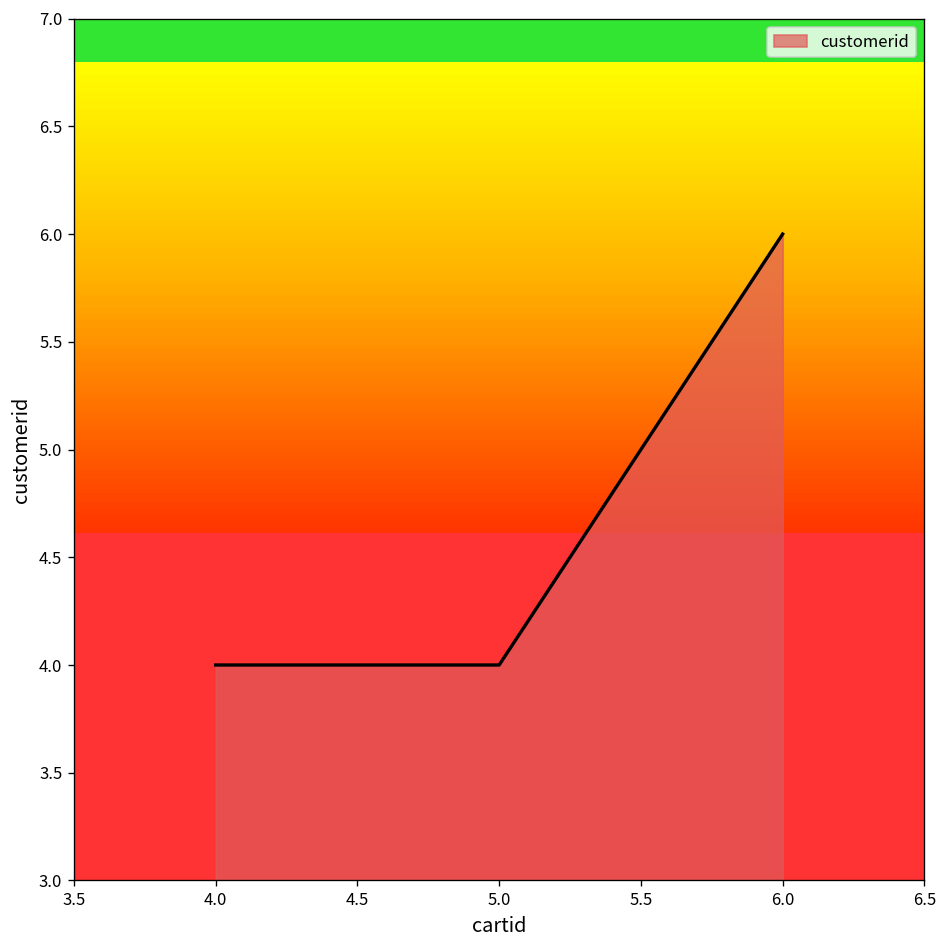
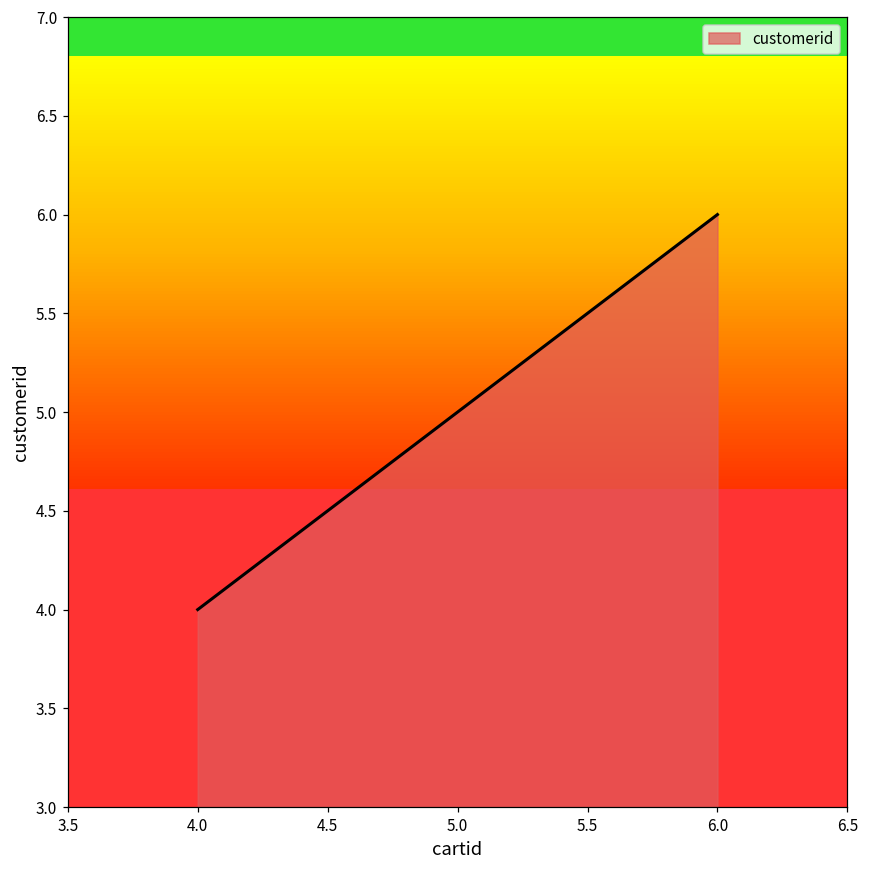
  {
    "4.0": 4,
-   "5.0": 4,
+   "5.0": 5,
    "6.0": 6
  }
